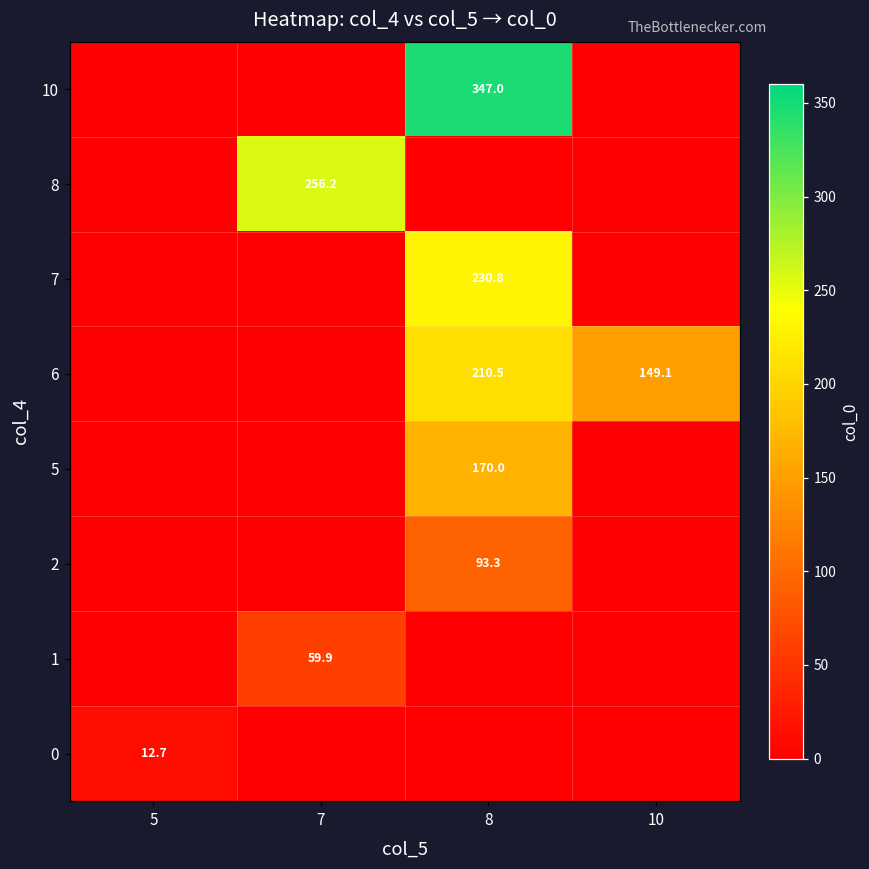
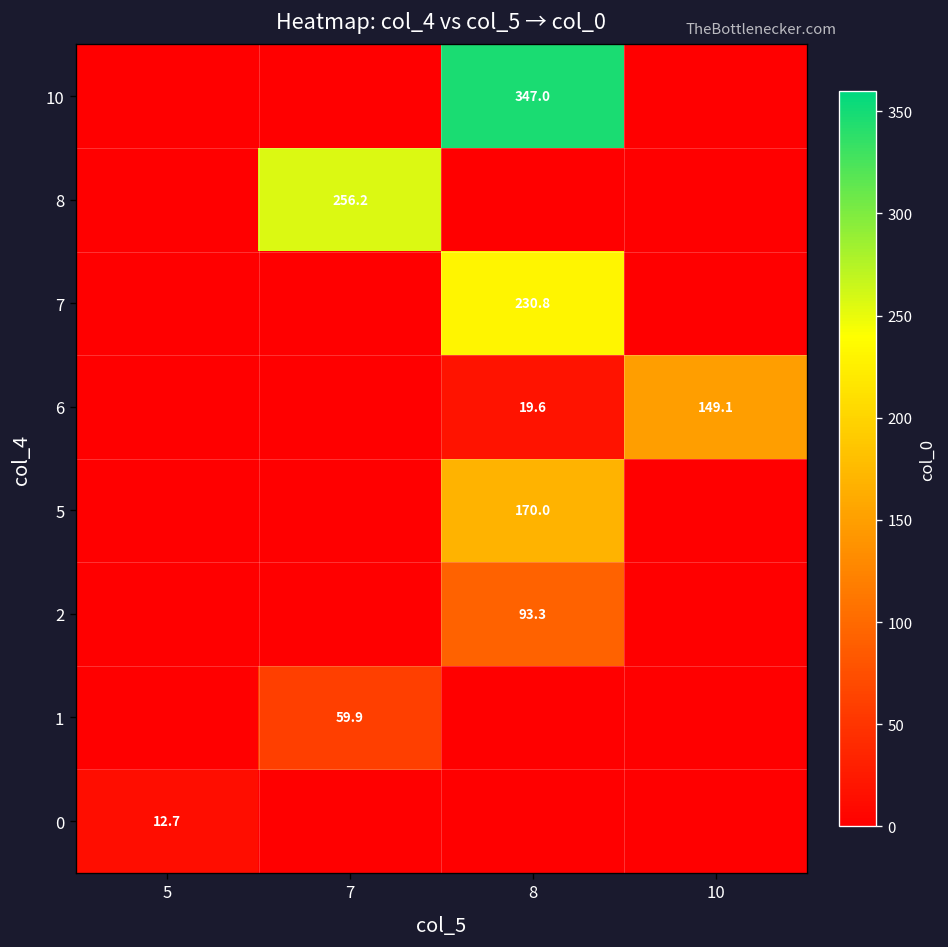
  {
    "10": {
      "8": 347.0
    },
    "8": {
      "7": 256.2
    },
    "7": {
      "8": 230.8
    },
    "6": {
-     "8": 210.5,
+     "8": 19.6,
      "10": 149.1
    },
    "5": {
      "8": 170.0
    },
    "2": {
      "8": 93.3
    },
    "1": {
      "7": 59.9
    },
    "0": {
      "5": 12.7
    }
  }
